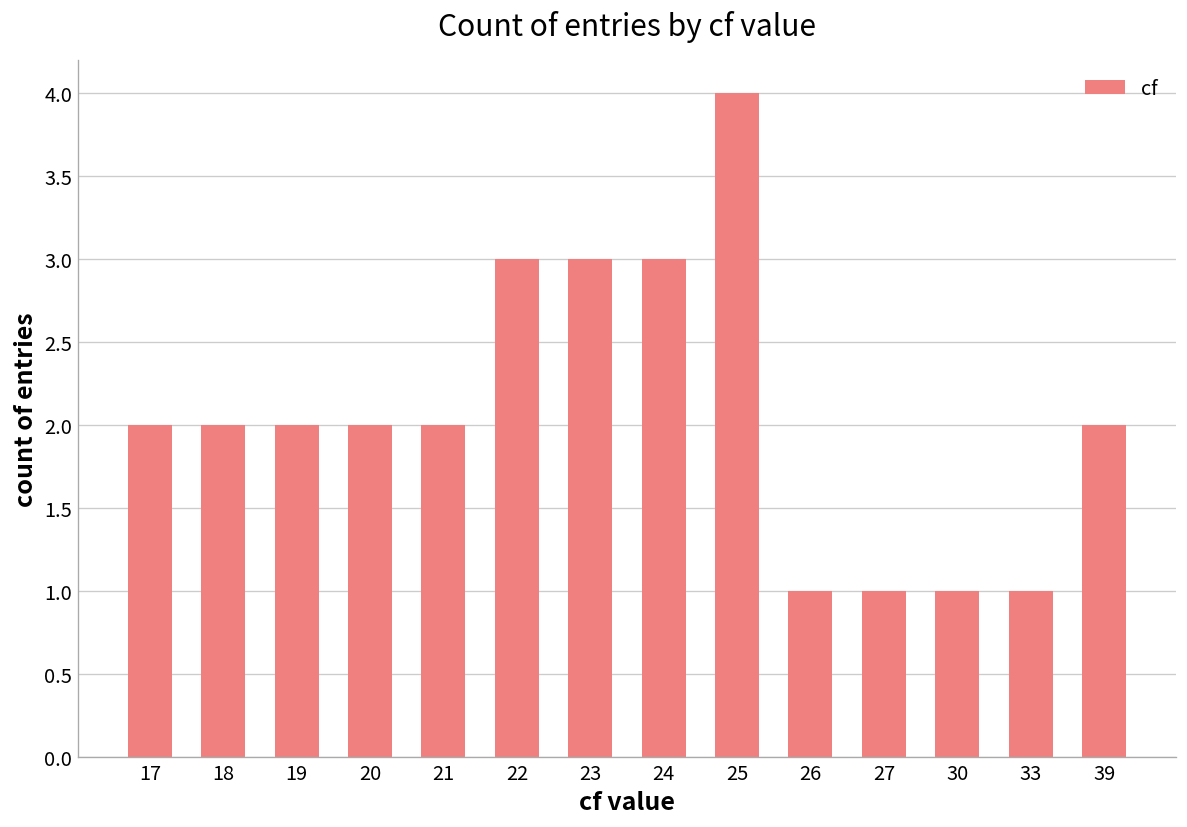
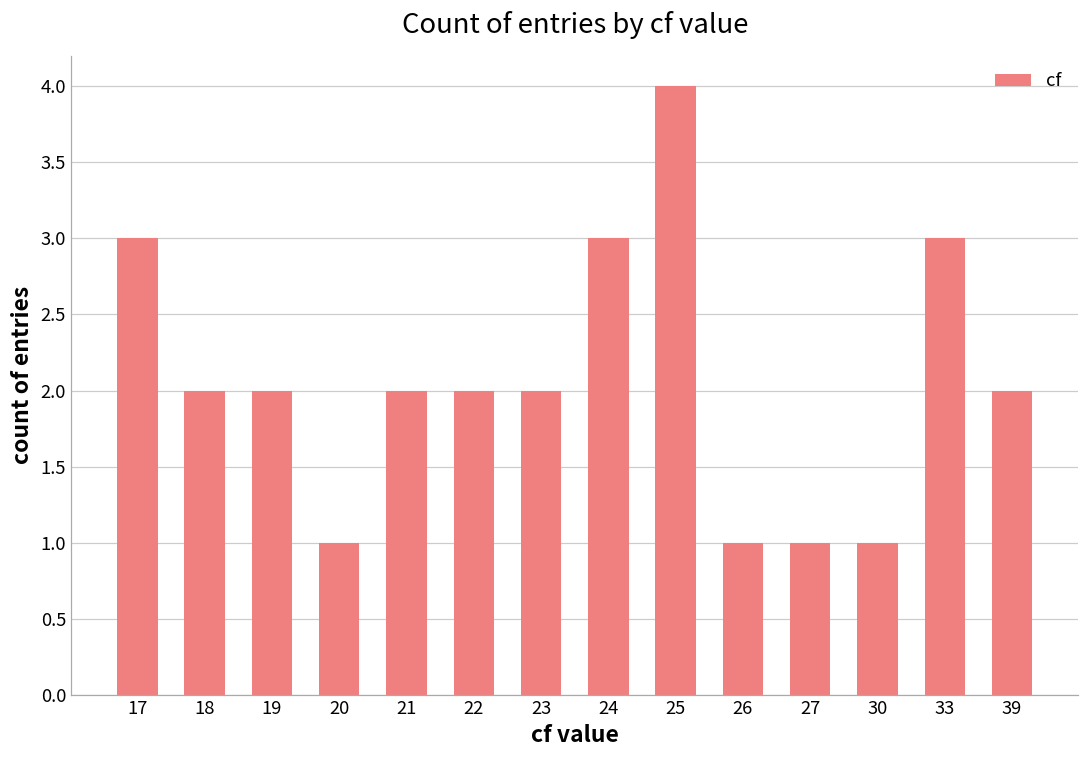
  {
-   "17": 2,
+   "17": 3,
    "18": 2,
    "19": 2,
-   "20": 2,
+   "20": 1,
    "21": 2,
-   "22": 3,
-   "23": 3,
+   "22": 2,
+   "23": 2,
    "24": 3,
    "25": 4,
    "26": 1,
    "27": 1,
    "30": 1,
-   "33": 1,
+   "33": 3,
    "39": 2
  }
